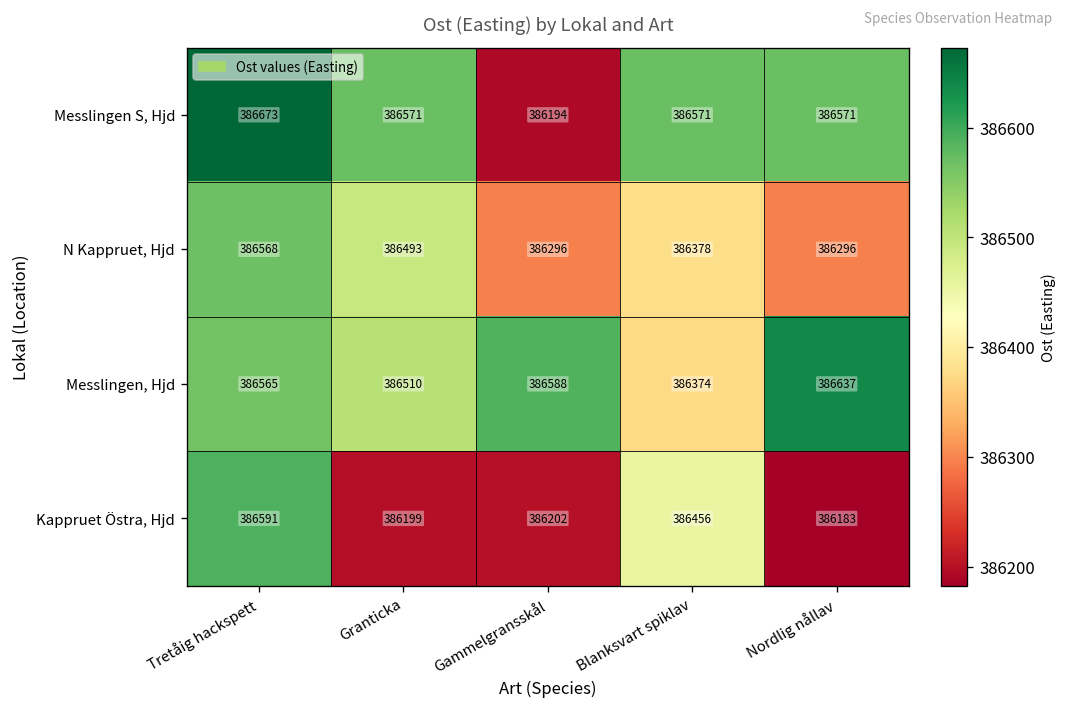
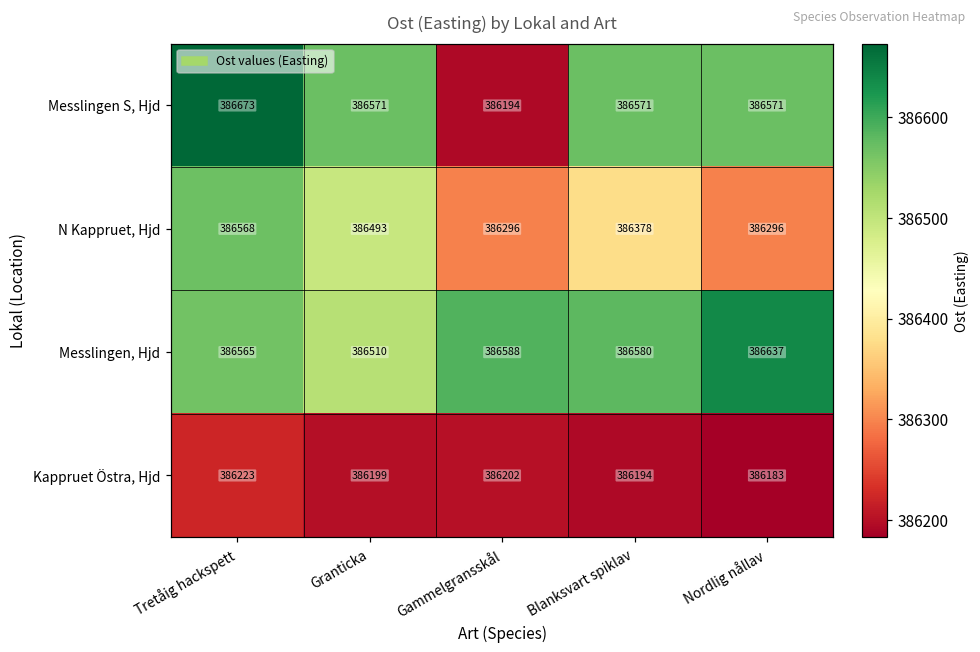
  {
    "Messlingen, Hjd": {
-     "Blanksvart spiklav": 386374
+     "Blanksvart spiklav": 386580
    },
    "Kappruet Östra, Hjd": {
-     "Tretåig hackspett": 386591,
-     "Blanksvart spiklav": 386456
+     "Tretåig hackspett": 386223,
+     "Blanksvart spiklav": 386194
    }
  }
